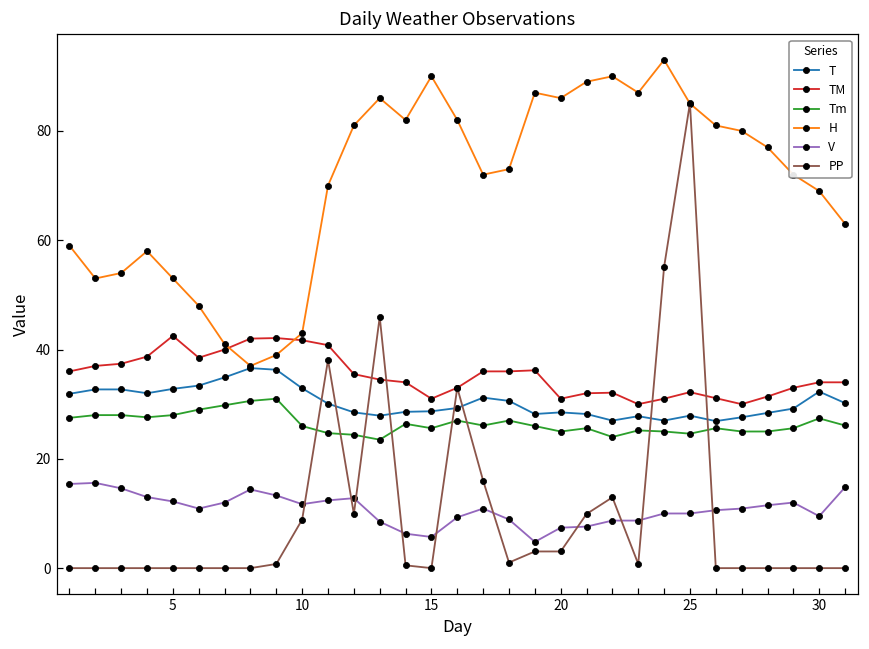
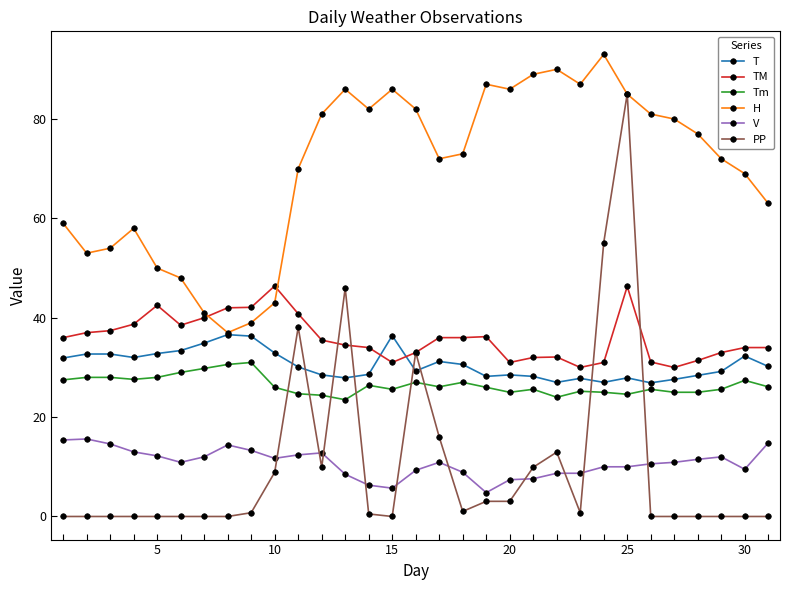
  {
    "T": {
      "5": 33,
      "10": 33,
-     "15": 29,
+     "15": 36,
      "20": 29,
      "25": 28,
      "30": 32
    },
    "TM": {
      "5": 43,
-     "10": 42,
+     "10": 46,
      "15": 31,
      "20": 31,
-     "25": 32,
+     "25": 46,
      "30": 34
    },
    "Tm": {
      "5": 28,
      "10": 26,
      "15": 26,
      "20": 25,
      "25": 25,
      "30": 27
    },
    "H": {
-     "5": 53,
+     "5": 50,
      "10": 43,
-     "15": 90,
+     "15": 86,
      "20": 86,
      "30": 69
    },
    "V": {
      "5": 12,
      "10": 12,
      "15": 6,
      "20": 7,
      "25": 10,
      "30": 10
    },
    "PP": {
      "5": 0,
      "10": 9,
      "15": 0,
      "20": 3,
      "30": 0
    }
  }
